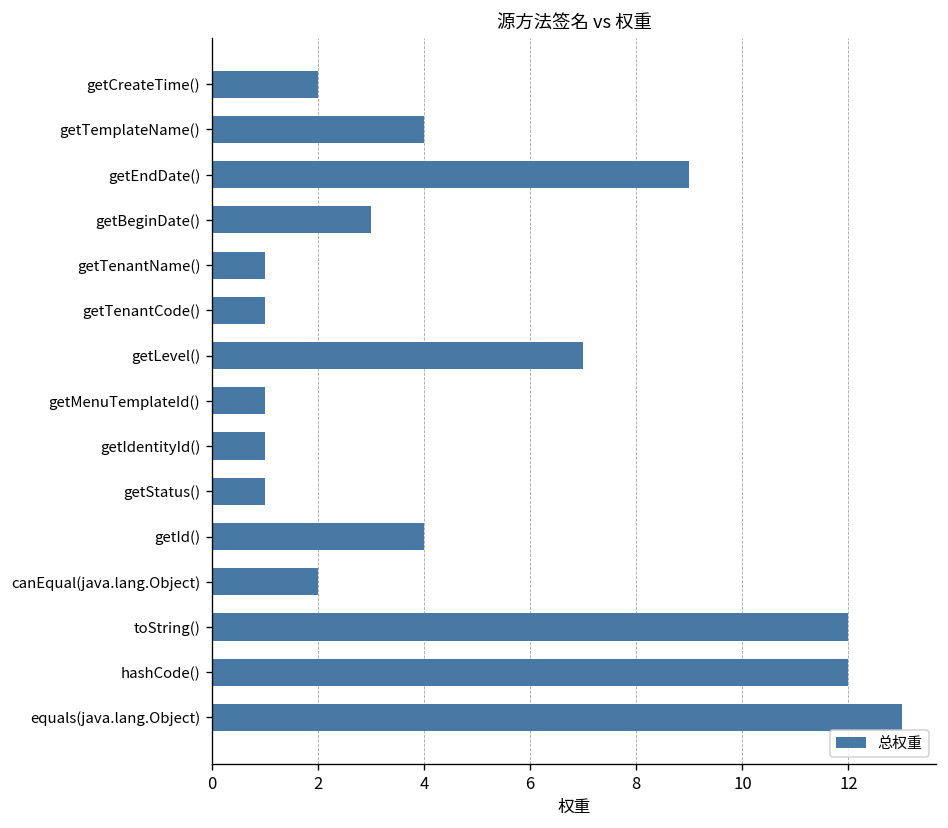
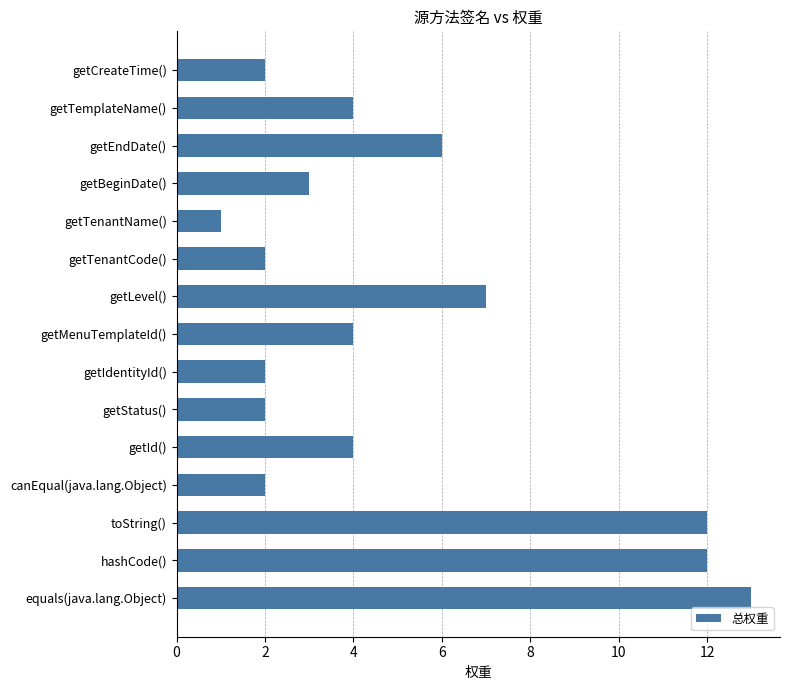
  {
    "getCreateTime()": 2,
    "getTemplateName()": 4,
-   "getEndDate()": 9,
+   "getEndDate()": 6,
    "getBeginDate()": 3,
    "getTenantName()": 1,
-   "getTenantCode()": 1,
+   "getTenantCode()": 2,
    "getLevel()": 7,
-   "getMenuTemplateId()": 1,
-   "getIdentityId()": 1,
-   "getStatus()": 1,
+   "getMenuTemplateId()": 4,
+   "getIdentityId()": 2,
+   "getStatus()": 2,
    "getId()": 4,
    "canEqual(java.lang.Object)": 2,
    "toString()": 12,
    "hashCode()": 12,
    "equals(java.lang.Object)": 13
  }
